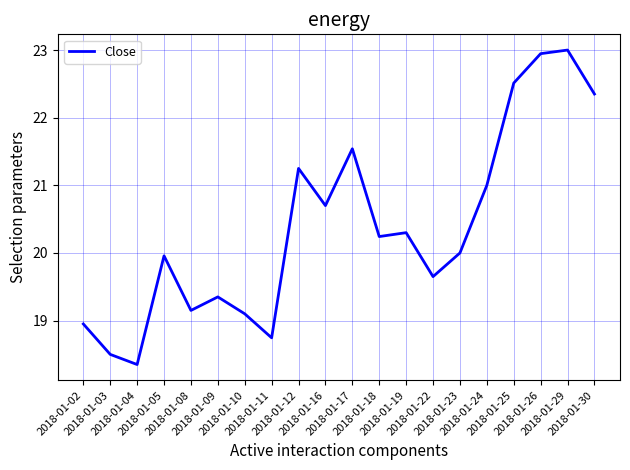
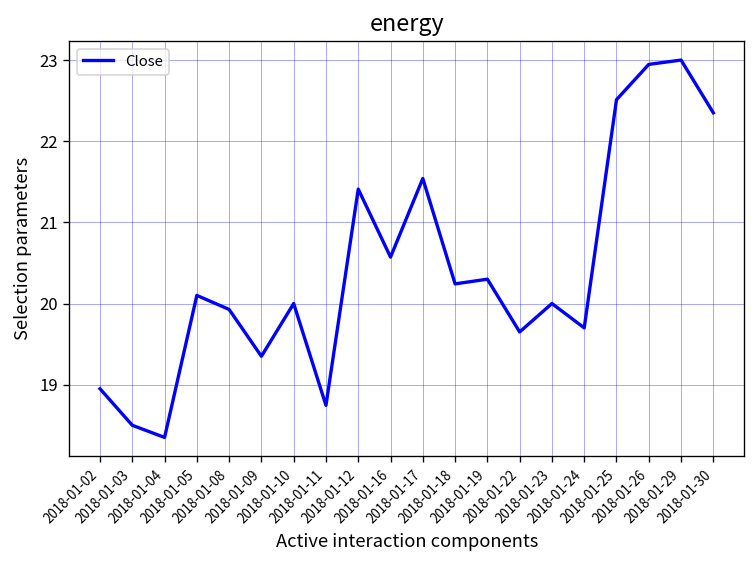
  {
    "2018-01-02": 19.0,
    "2018-01-03": 18.5,
    "2018-01-04": 18.4,
-   "2018-01-05": 20.0,
-   "2018-01-08": 19.1,
+   "2018-01-05": 20.1,
+   "2018-01-08": 19.9,
    "2018-01-09": 19.4,
-   "2018-01-10": 19.1,
+   "2018-01-10": 20.0,
    "2018-01-11": 18.7,
-   "2018-01-12": 21.3,
-   "2018-01-16": 20.7,
+   "2018-01-12": 21.4,
+   "2018-01-16": 20.6,
    "2018-01-17": 21.5,
    "2018-01-18": 20.2,
    "2018-01-19": 20.3,
    "2018-01-22": 19.7,
    "2018-01-23": 20.0,
-   "2018-01-24": 21.0,
+   "2018-01-24": 19.7,
    "2018-01-25": 22.5,
    "2018-01-26": 22.9,
    "2018-01-29": 23.0,
    "2018-01-30": 22.4
  }
